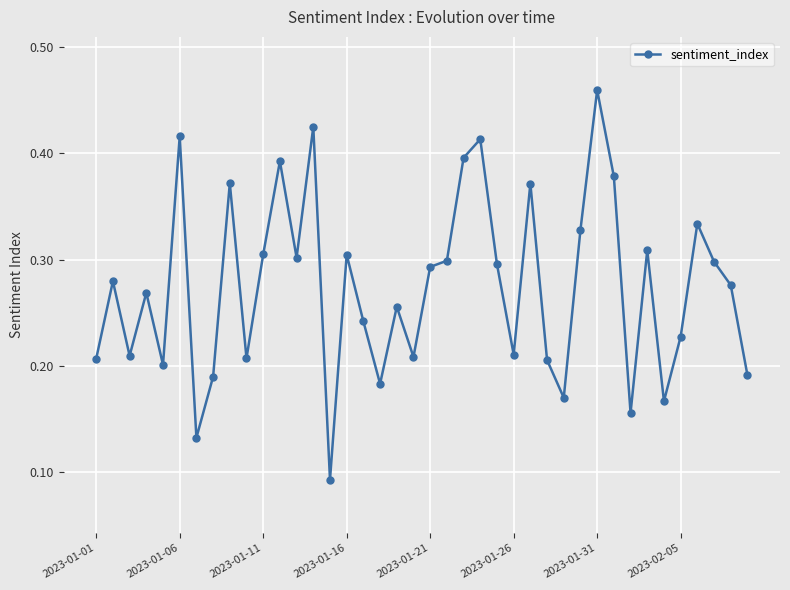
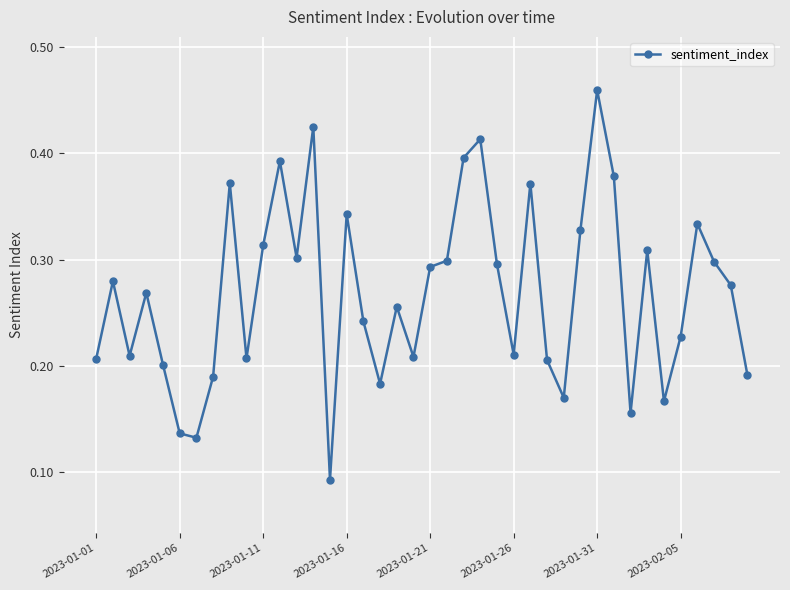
  {
    "2023-01-01": 0.207,
-   "2023-01-06": 0.416,
-   "2023-01-11": 0.305,
-   "2023-01-16": 0.304,
+   "2023-01-06": 0.136,
+   "2023-01-11": 0.313,
+   "2023-01-16": 0.343,
    "2023-01-21": 0.293,
    "2023-01-26": 0.211,
    "2023-01-31": 0.459,
    "2023-02-05": 0.227
  }
